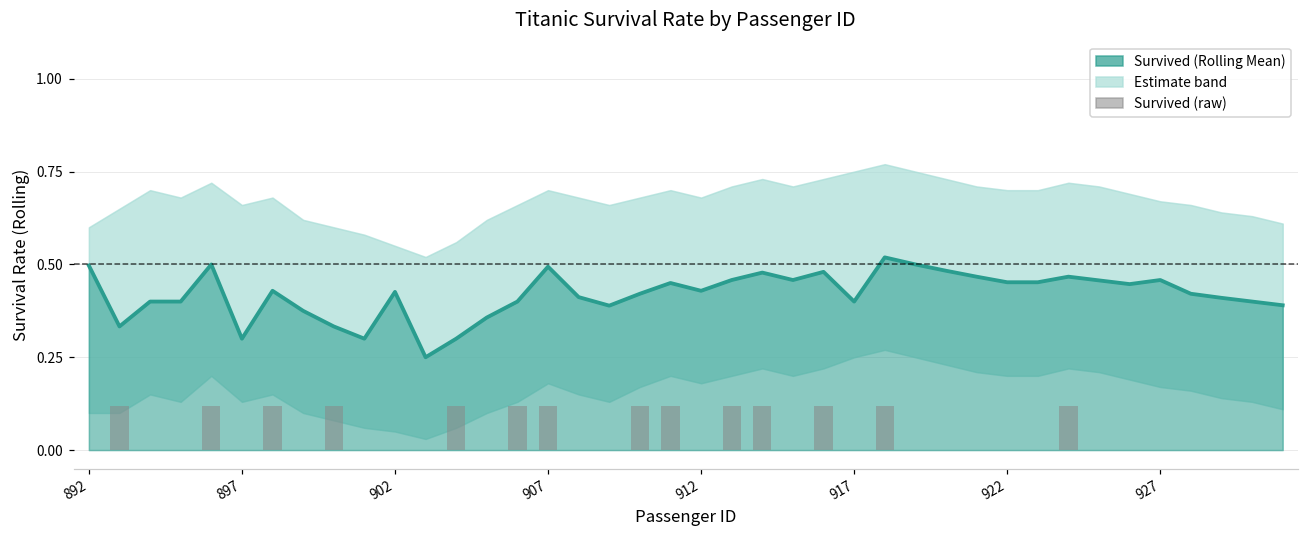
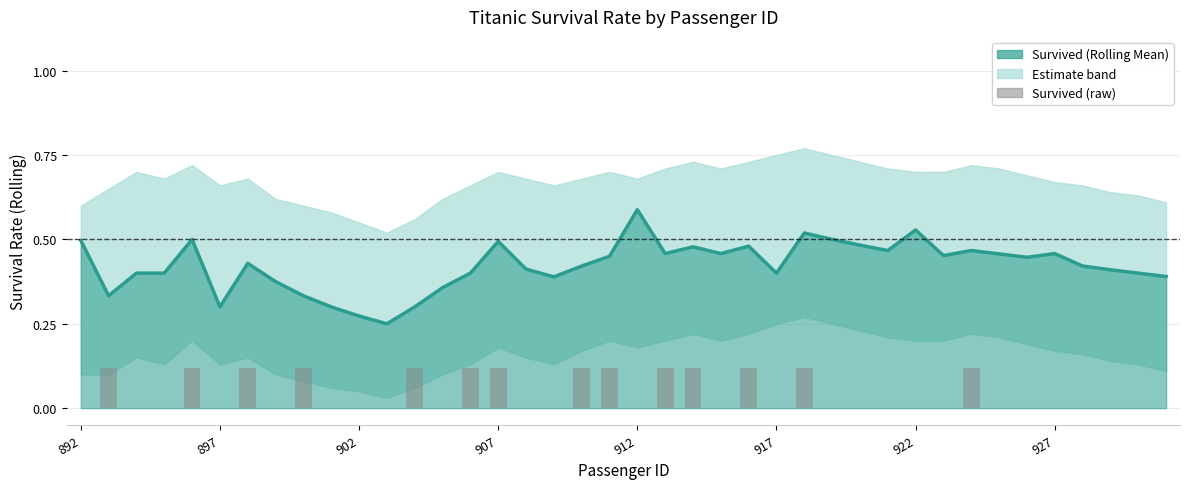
  {
    "Survived (raw)": {
      "892": 0.00,
      "897": 0.00,
      "902": 0.00,
      "907": 0.12,
      "912": 0.00,
      "917": 0.00,
      "922": 0.00,
      "927": 0.00
    },
    "Survived (Rolling Mean)": {
      "892": 0.50,
      "897": 0.30,
-     "902": 0.43,
+     "902": 0.27,
      "907": 0.49,
-     "912": 0.43,
+     "912": 0.59,
      "917": 0.40,
-     "922": 0.45,
+     "922": 0.53,
      "927": 0.46
    }
  }
